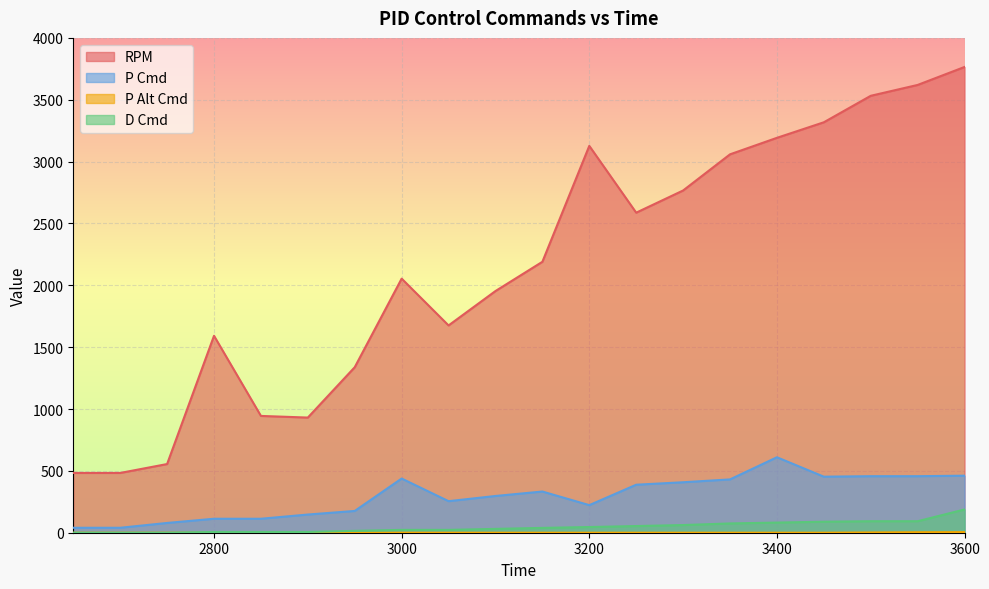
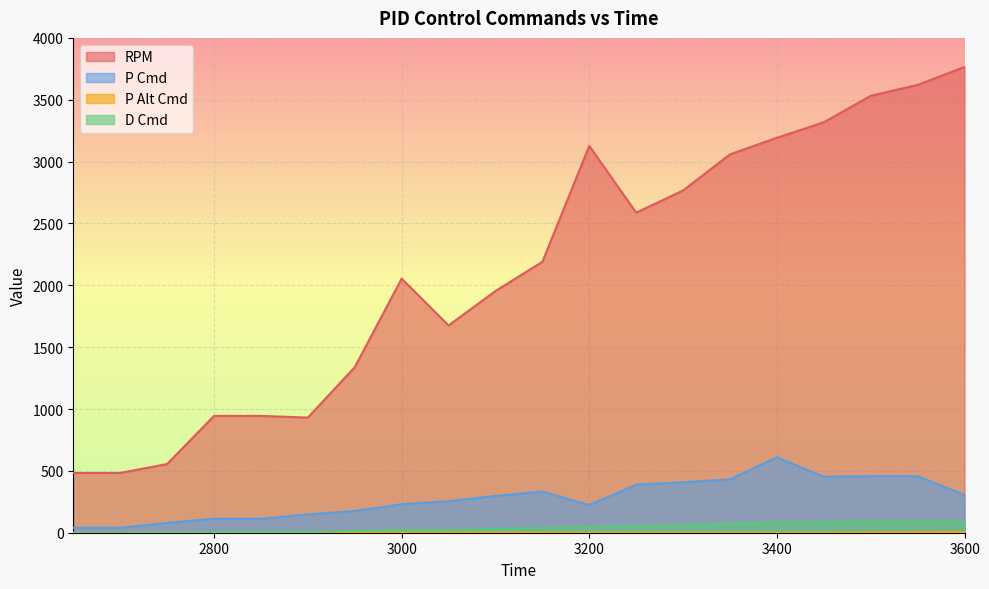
  {
    "RPM": {
-     "2800": 1590,
+     "2800": 940,
      "3000": 2050,
      "3200": 3130,
      "3400": 3190,
      "3600": 3770
    },
    "P Cmd": {
      "2800": 110,
-     "3000": 440,
+     "3000": 230,
      "3200": 220,
      "3400": 610,
-     "3600": 460
+     "3600": 310
    },
    "P Alt Cmd": {
      "3000": 0,
      "3200": 0,
      "3400": 0,
      "3600": 10
    },
    "D Cmd": {
      "3000": 20,
      "3200": 50,
      "3400": 80,
-     "3600": 190
+     "3600": 90
    }
  }
